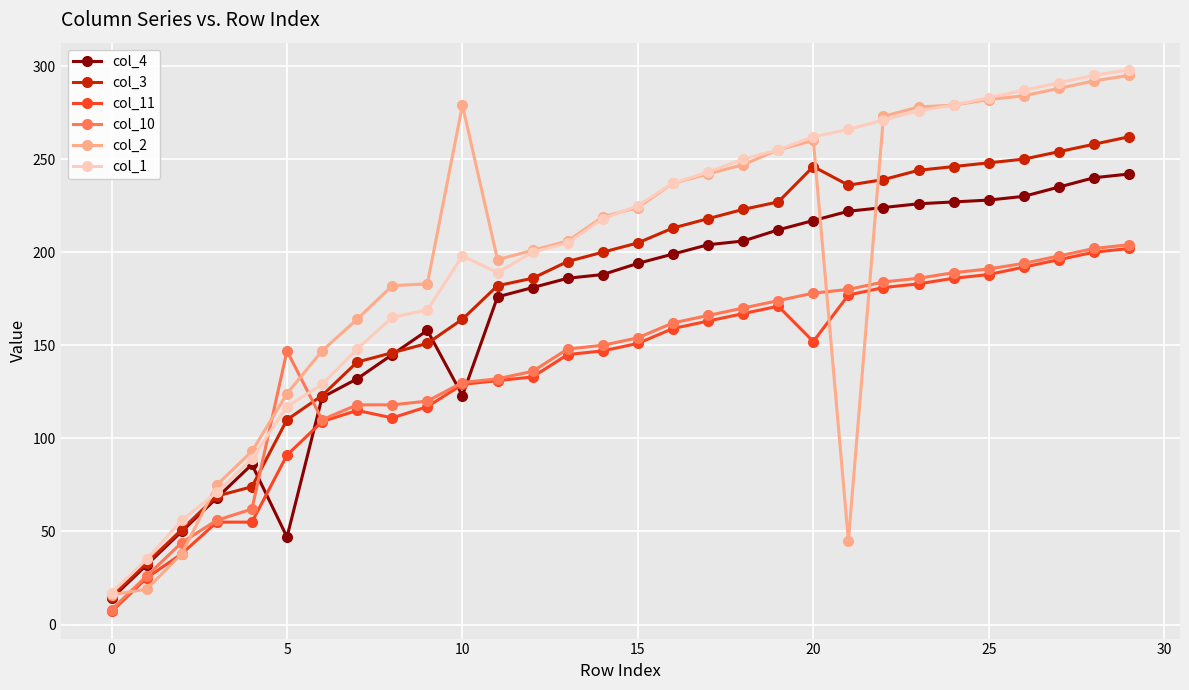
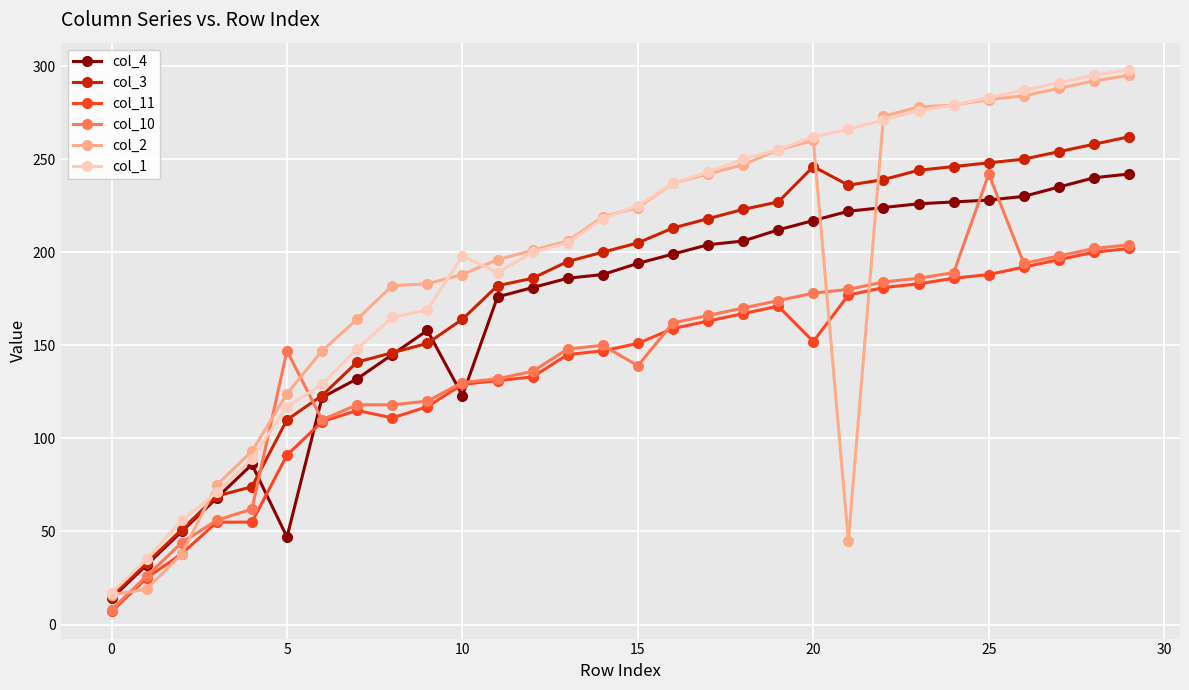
  {
    "col_4": {
      "5": 47,
      "10": 123,
      "15": 194,
      "20": 217,
      "25": 228
    },
    "col_3": {
      "5": 110,
      "10": 164,
      "15": 205,
      "20": 246,
      "25": 248
    },
    "col_11": {
      "5": 91,
      "15": 151,
      "20": 152,
      "25": 188
    },
    "col_10": {
      "5": 147,
-     "15": 154,
+     "15": 139,
      "20": 178,
-     "25": 191
+     "25": 242
    },
    "col_2": {
      "5": 124,
-     "10": 279,
+     "10": 188,
      "20": 260
    },
    "col_1": {
      "5": 117,
      "10": 198,
      "20": 262
    }
  }
